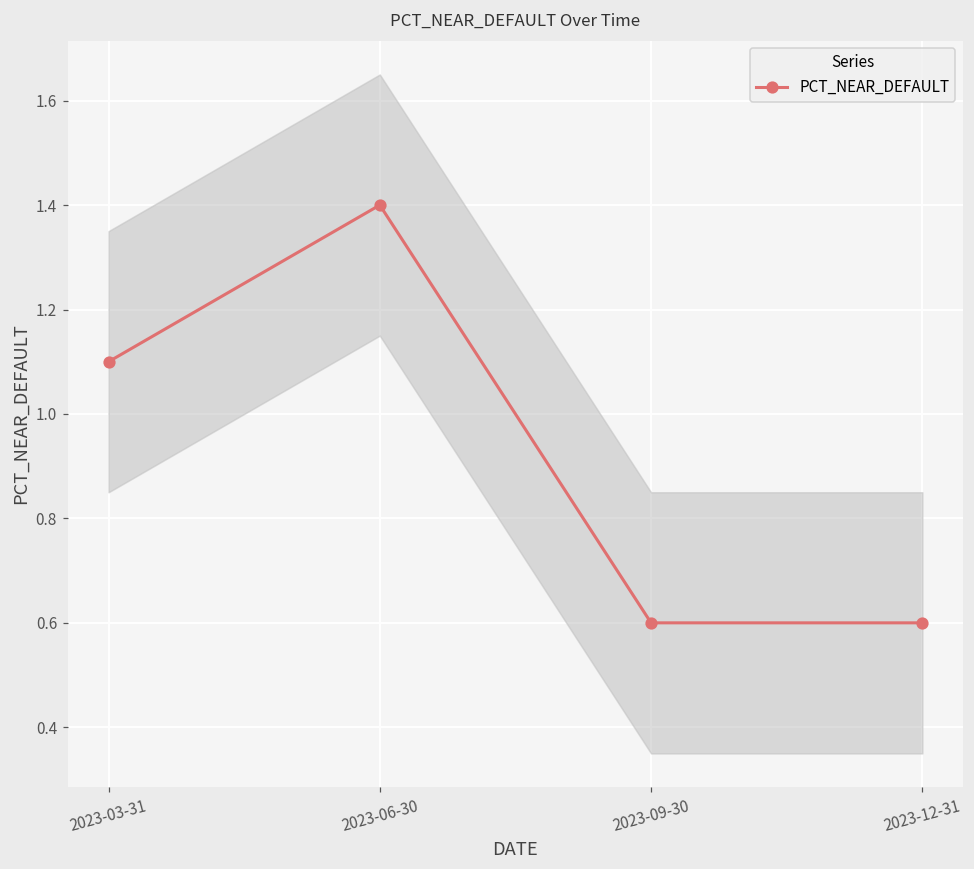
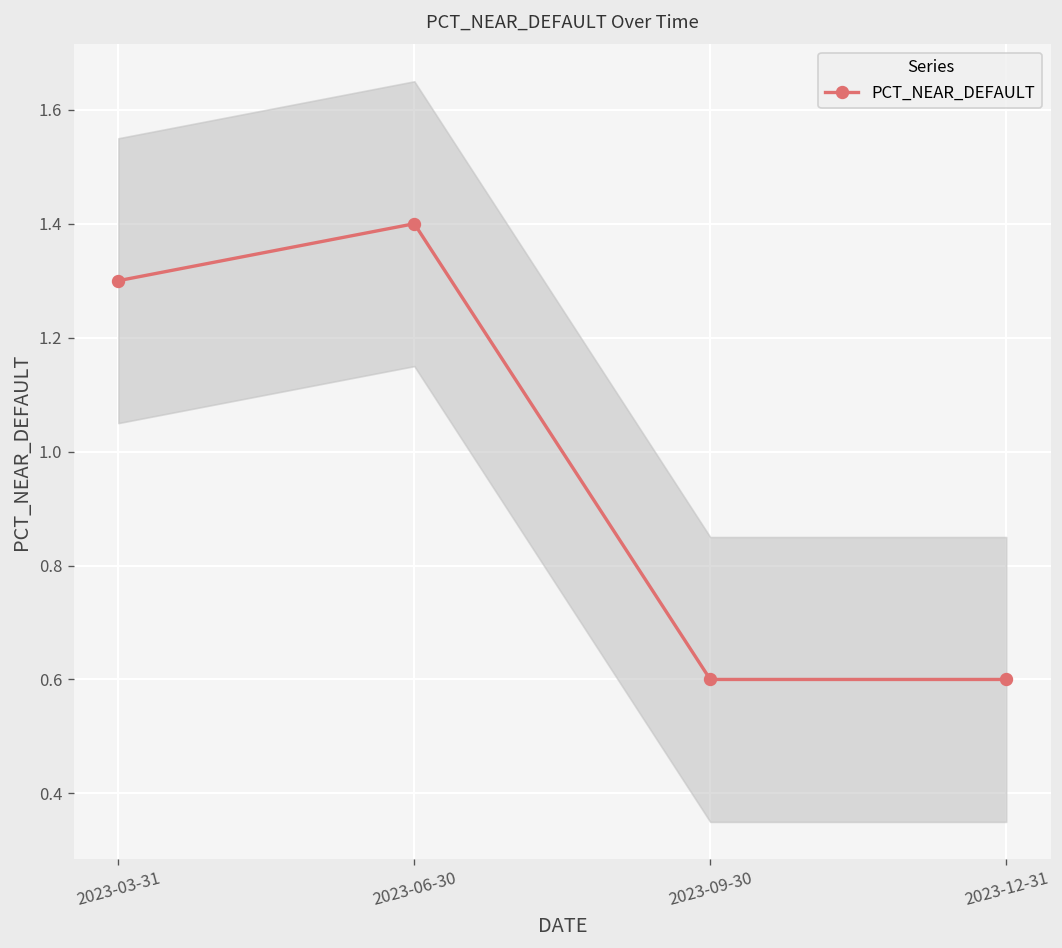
  {
    "PCT_NEAR_DEFAULT": {
-     "2023-03-31": 1.1,
+     "2023-03-31": 1.3,
      "2023-06-30": 1.4,
      "2023-09-30": 0.6,
      "2023-12-31": 0.6
    }
  }
